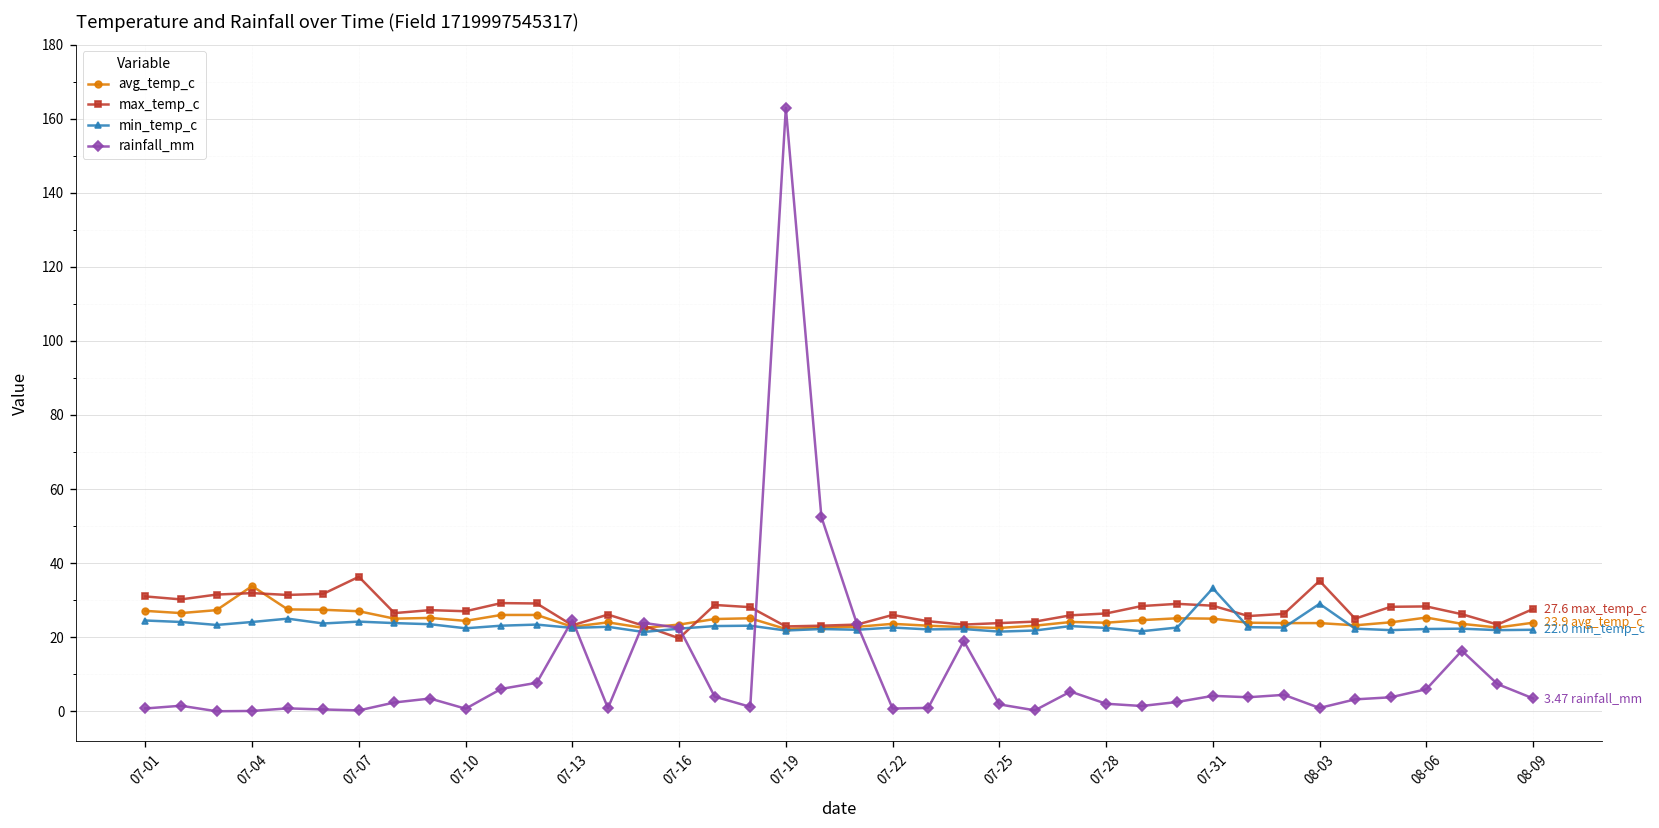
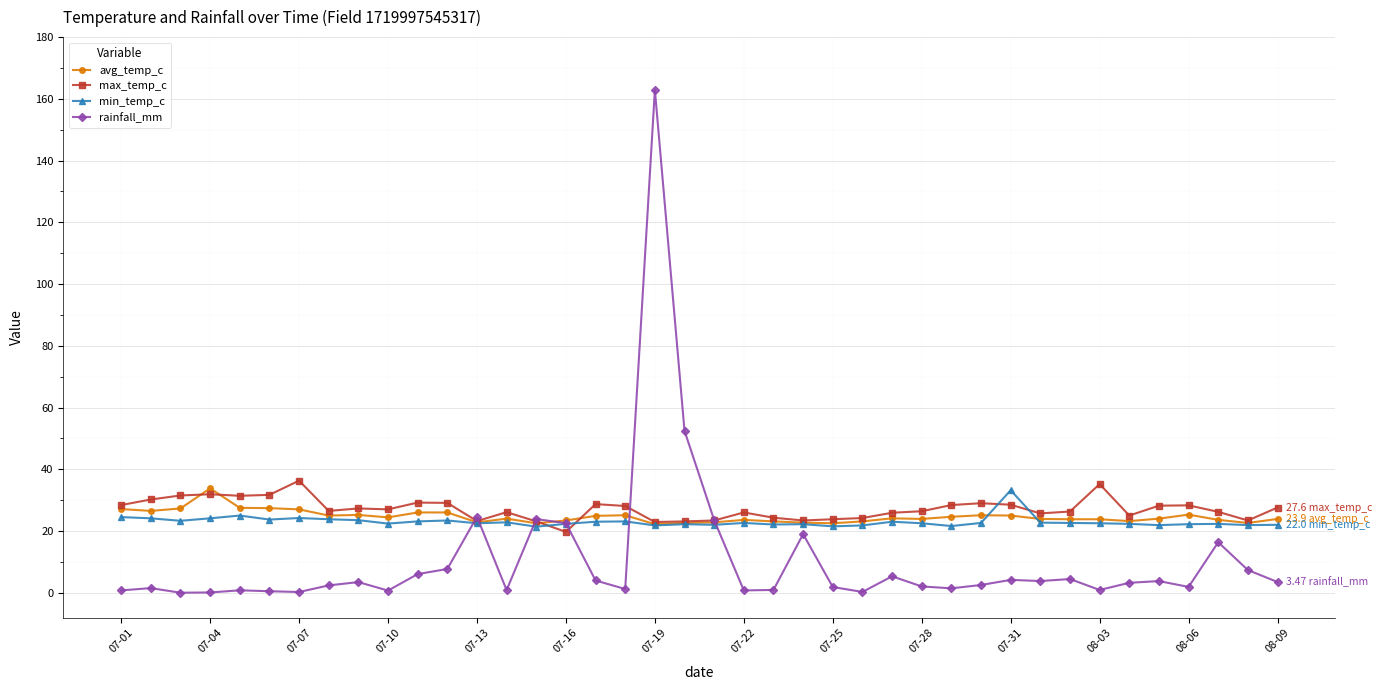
  {
    "avg_temp_c": {
      "07-01": 27,
      "07-04": 34,
      "07-07": 27,
      "07-10": 24,
      "07-16": 23,
      "07-22": 24,
      "07-25": 23,
      "07-28": 24,
      "07-31": 25,
      "08-03": 24,
      "08-06": 25
    },
    "max_temp_c": {
-     "07-01": 31,
+     "07-01": 28,
      "07-04": 32,
      "07-07": 36,
      "07-10": 27,
      "07-16": 20,
      "07-22": 26,
      "07-25": 24,
      "07-28": 26,
      "07-31": 29,
      "08-03": 35,
      "08-06": 28
    },
    "min_temp_c": {
      "07-01": 25,
      "07-04": 24,
      "07-07": 24,
      "07-10": 22,
      "07-22": 23,
      "07-25": 22,
      "07-28": 23,
      "07-31": 33,
-     "08-03": 29,
+     "08-03": 23,
      "08-06": 22
    },
    "rainfall_mm": {
      "07-01": 1,
      "07-04": 0,
      "07-07": 0,
      "07-10": 1,
      "07-13": 25,
      "07-19": 163,
      "07-22": 1,
      "07-25": 2,
      "07-28": 2,
      "07-31": 4,
      "08-03": 1,
-     "08-06": 6
+     "08-06": 2
    }
  }
